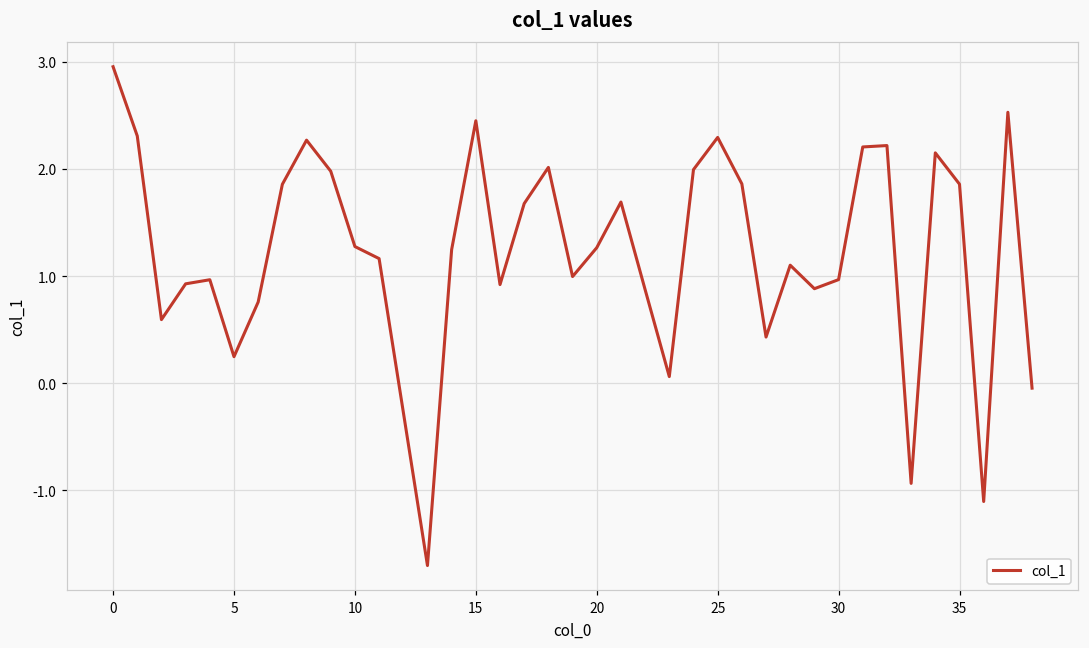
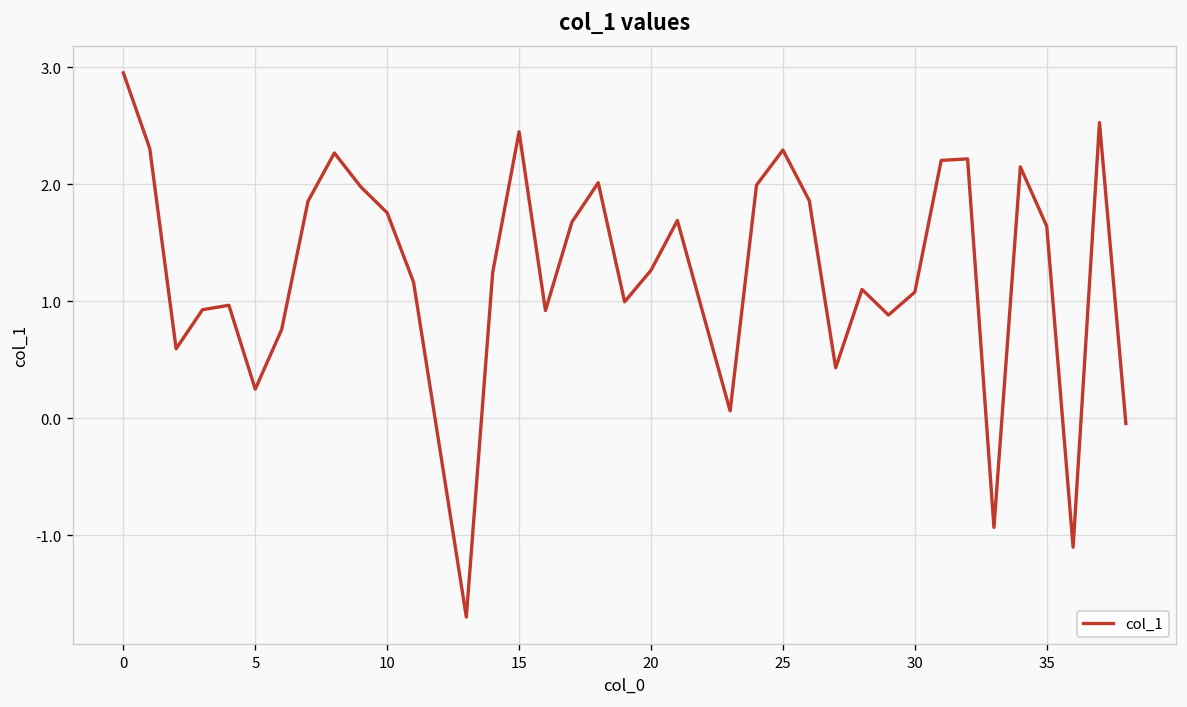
  {
    "0": 3.0,
    "5": 0.2,
-   "10": 1.3,
+   "10": 1.8,
    "15": 2.4,
    "20": 1.3,
    "25": 2.3,
-   "30": 1.0,
-   "35": 1.9
+   "30": 1.1,
+   "35": 1.6
  }
